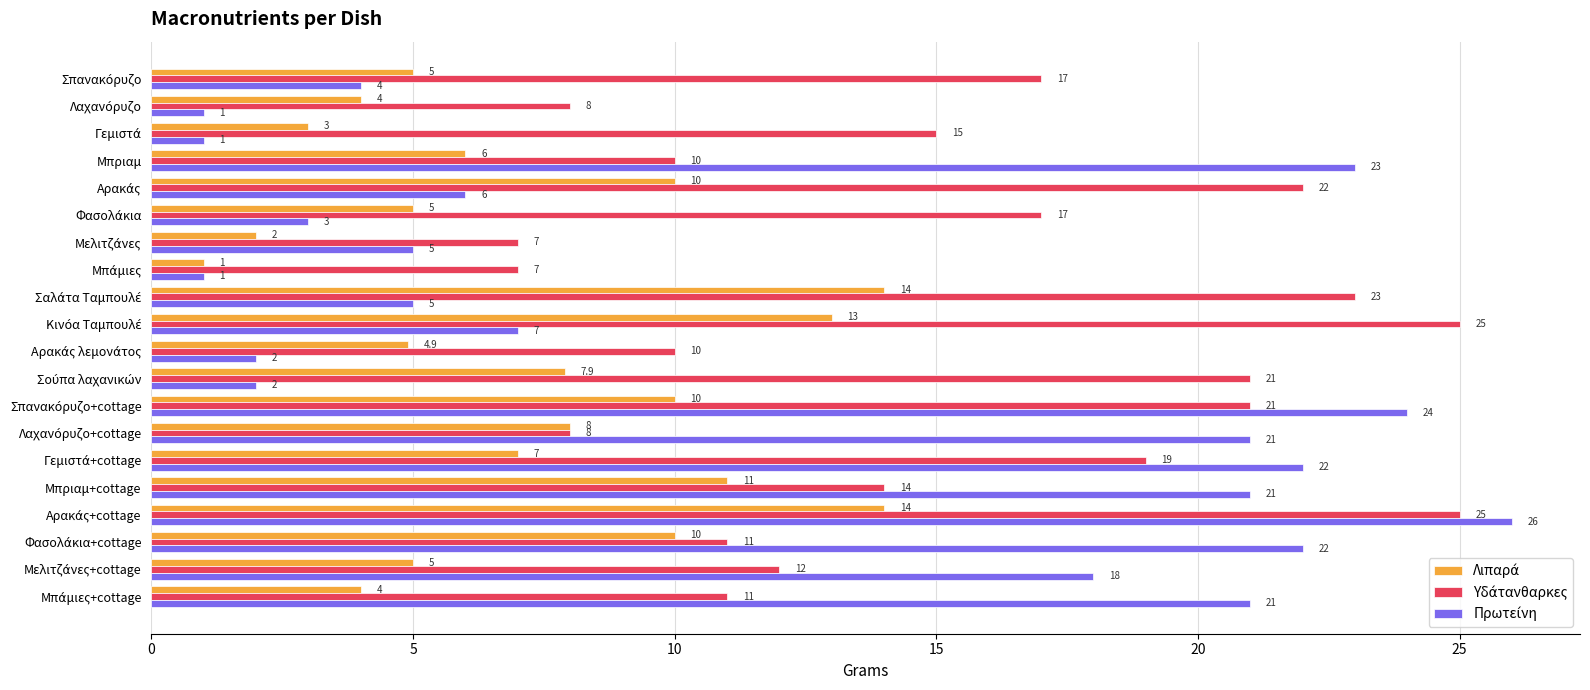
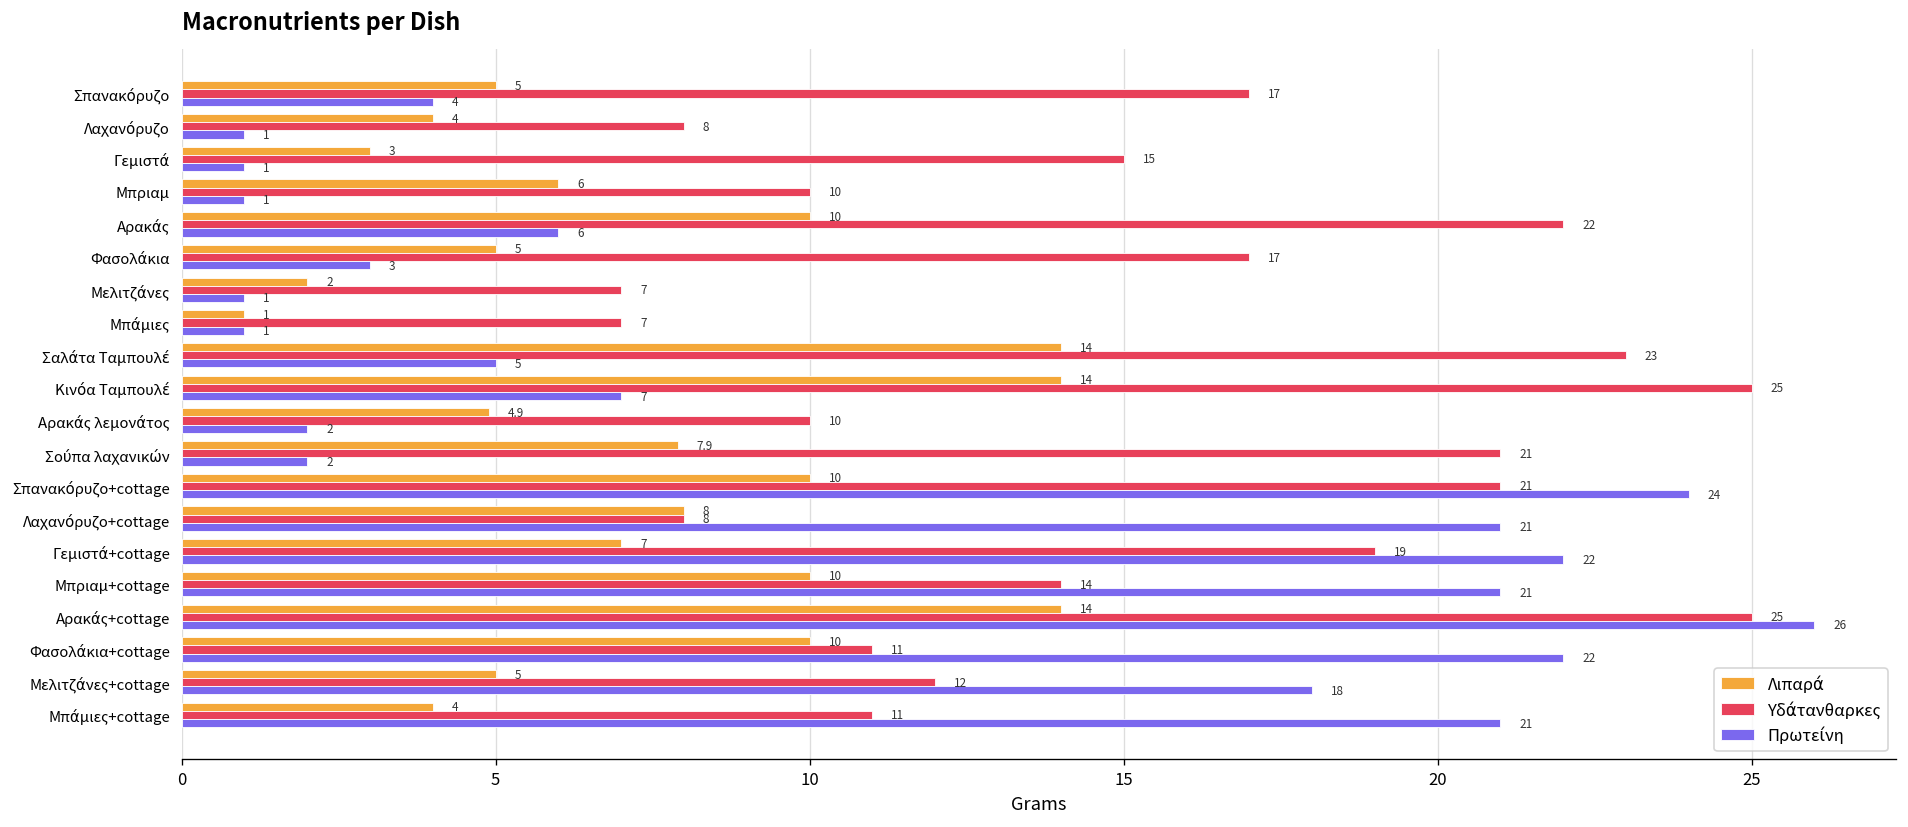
  {
    "Λιπαρά": {
      "Σπανακόρυζο": 5,
      "Λαχανόρυζο": 4,
      "Γεμιστά": 3,
      "Μπριαμ": 6,
      "Αρακάς": 10,
      "Φασολάκια": 5,
      "Μελιτζάνες": 2,
      "Μπάμιες": 1,
      "Σαλάτα Ταμπουλέ": 14,
-     "Κινόα Ταμπουλέ": 13,
+     "Κινόα Ταμπουλέ": 14,
      "Αρακάς λεμονάτος": 4.9,
      "Σούπα λαχανικών": 7.9,
      "Σπανακόρυζο+cottage": 10,
      "Γεμιστά+cottage": 7,
-     "Μπριαμ+cottage": 11,
+     "Μπριαμ+cottage": 10,
      "Αρακάς+cottage": 14,
      "Φασολάκια+cottage": 10,
      "Μελιτζάνες+cottage": 5,
      "Μπάμιες+cottage": 4
    },
    "Υδάτανθαρκες": {
      "Σπανακόρυζο": 17,
      "Λαχανόρυζο": 8,
      "Γεμιστά": 15,
      "Μπριαμ": 10,
      "Αρακάς": 22,
      "Φασολάκια": 17,
      "Μελιτζάνες": 7,
      "Μπάμιες": 7,
      "Σαλάτα Ταμπουλέ": 23,
      "Κινόα Ταμπουλέ": 25,
      "Αρακάς λεμονάτος": 10,
      "Σούπα λαχανικών": 21,
      "Σπανακόρυζο+cottage": 21,
      "Γεμιστά+cottage": 19,
      "Μπριαμ+cottage": 14,
      "Αρακάς+cottage": 25,
      "Φασολάκια+cottage": 11,
      "Μελιτζάνες+cottage": 12,
      "Μπάμιες+cottage": 11
    },
    "Πρωτείνη": {
      "Σπανακόρυζο": 4,
      "Λαχανόρυζο": 1,
      "Γεμιστά": 1,
-     "Μπριαμ": 23,
+     "Μπριαμ": 1,
      "Αρακάς": 6,
      "Φασολάκια": 3,
-     "Μελιτζάνες": 5,
+     "Μελιτζάνες": 1,
      "Μπάμιες": 1,
      "Σαλάτα Ταμπουλέ": 5,
      "Κινόα Ταμπουλέ": 7,
      "Αρακάς λεμονάτος": 2,
      "Σούπα λαχανικών": 2,
      "Σπανακόρυζο+cottage": 24,
      "Λαχανόρυζο+cottage": 21,
      "Γεμιστά+cottage": 22,
      "Μπριαμ+cottage": 21,
      "Αρακάς+cottage": 26,
      "Φασολάκια+cottage": 22,
      "Μελιτζάνες+cottage": 18,
      "Μπάμιες+cottage": 21
    }
  }
